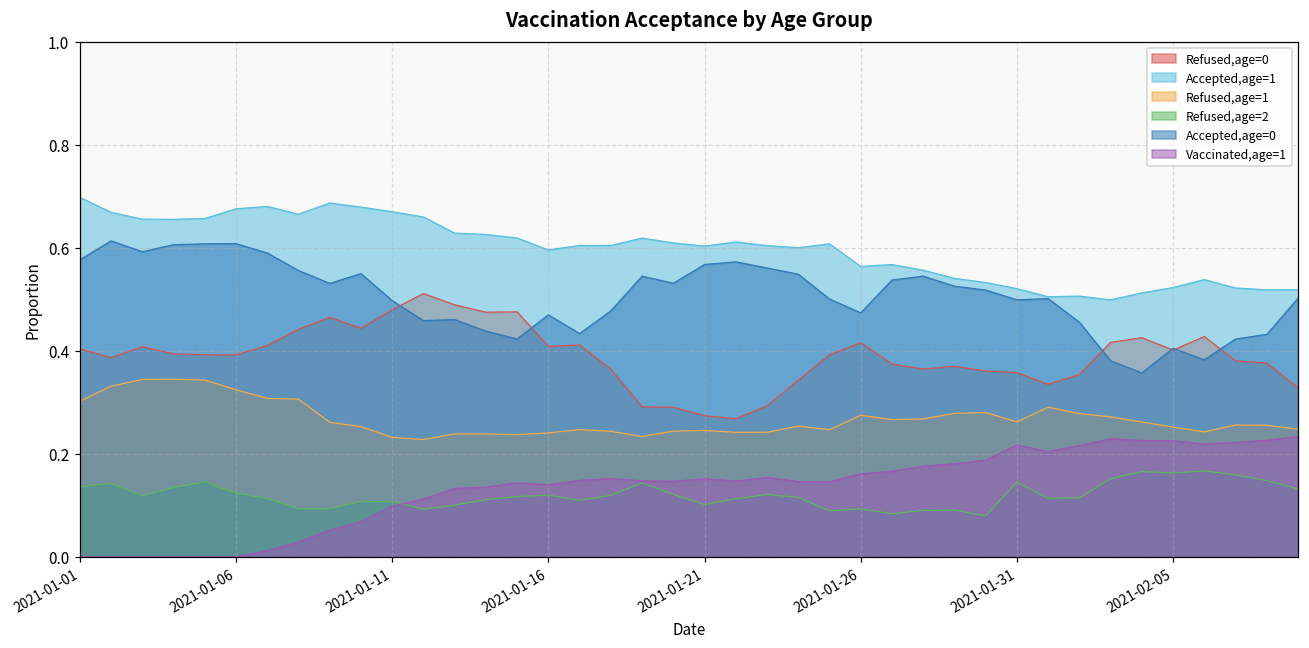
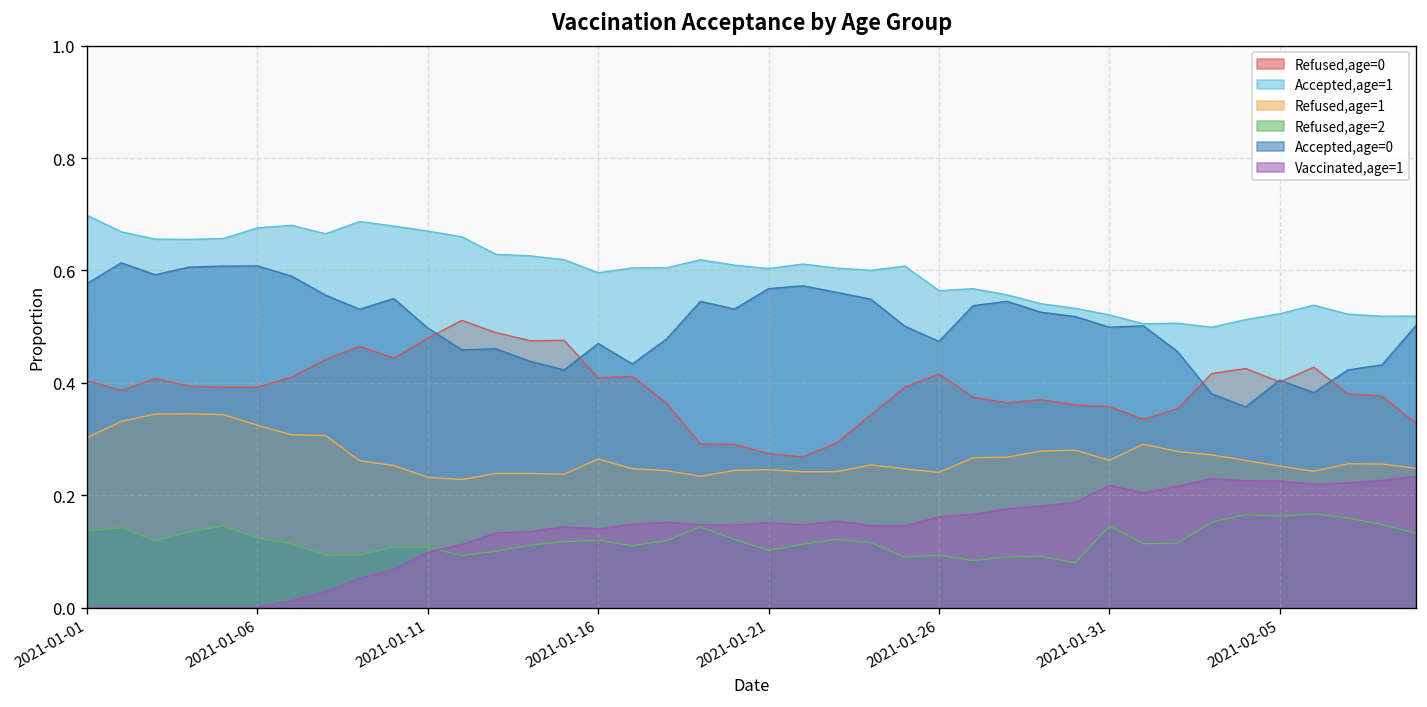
  {
    "Refused,age=0": {
      "2021-01-01": 0.40,
      "2021-01-06": 0.39,
      "2021-01-11": 0.48,
      "2021-01-16": 0.41,
      "2021-01-21": 0.27,
      "2021-01-26": 0.42,
      "2021-01-31": 0.36
    },
    "Accepted,age=1": {
      "2021-01-01": 0.70,
      "2021-01-06": 0.68,
      "2021-01-11": 0.67,
      "2021-01-16": 0.60,
      "2021-01-21": 0.60,
      "2021-01-26": 0.56,
      "2021-01-31": 0.52,
      "2021-02-05": 0.52
    },
    "Refused,age=1": {
      "2021-01-01": 0.30,
      "2021-01-06": 0.32,
      "2021-01-11": 0.23,
-     "2021-01-16": 0.24,
+     "2021-01-16": 0.26,
      "2021-01-21": 0.25,
-     "2021-01-26": 0.27,
+     "2021-01-26": 0.24,
      "2021-01-31": 0.26,
      "2021-02-05": 0.25
    },
    "Refused,age=2": {
      "2021-01-01": 0.14,
      "2021-01-06": 0.12,
      "2021-01-11": 0.11,
      "2021-01-16": 0.12,
      "2021-01-21": 0.10,
      "2021-01-26": 0.09,
      "2021-01-31": 0.15,
      "2021-02-05": 0.16
    },
    "Accepted,age=0": {
      "2021-01-01": 0.58,
      "2021-01-06": 0.61,
      "2021-01-11": 0.50,
      "2021-01-16": 0.47,
      "2021-01-21": 0.57,
      "2021-01-26": 0.47,
      "2021-01-31": 0.50
    },
    "Vaccinated,age=1": {
      "2021-01-01": 0.00,
      "2021-01-06": 0.00,
      "2021-01-11": 0.10,
      "2021-01-16": 0.14,
      "2021-01-21": 0.15,
      "2021-01-26": 0.16,
      "2021-01-31": 0.22,
      "2021-02-05": 0.23
    }
  }
